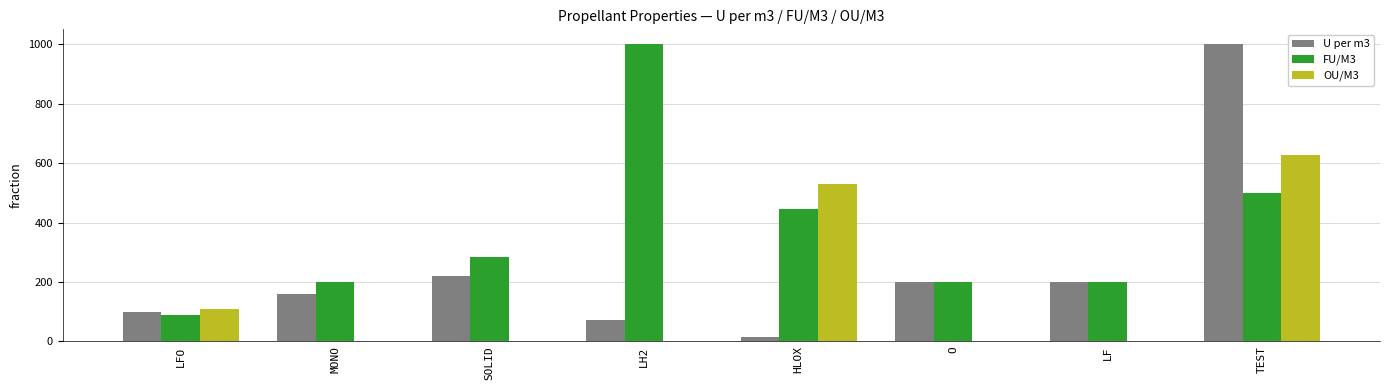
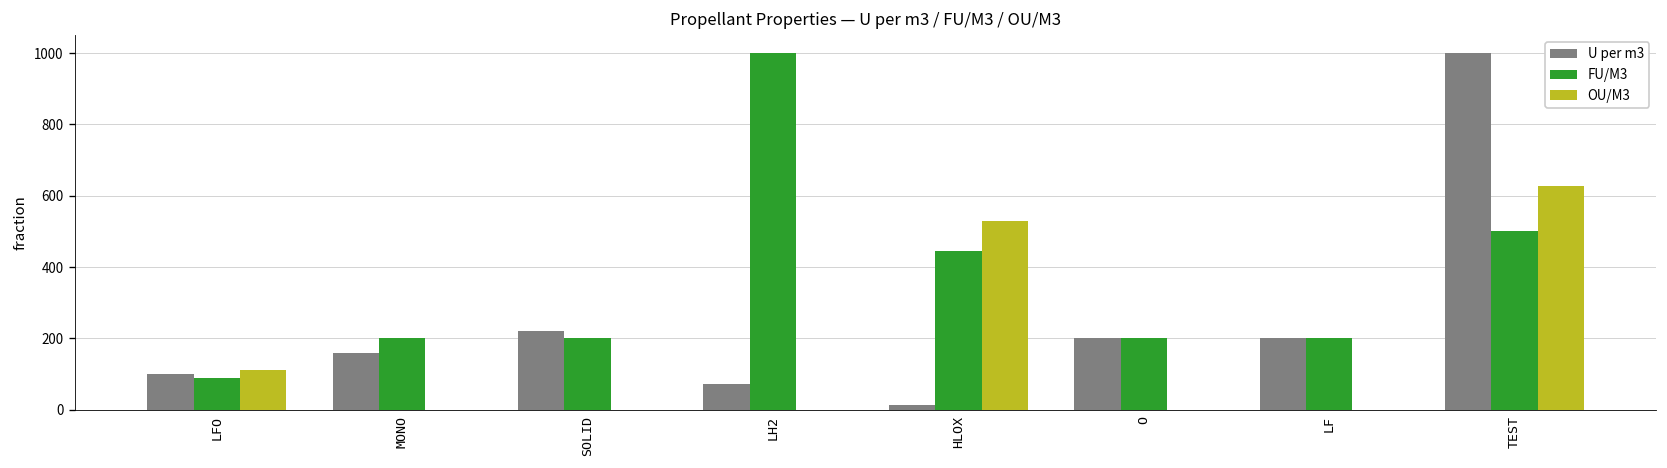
  {
    "U per m3": {
      "LFO": 100,
      "MONO": 160,
      "SOLID": 220,
      "LH2": 70,
      "HLOX": 10,
      "O": 200,
      "LF": 200,
      "TEST": 1000
    },
    "FU/M3": {
      "LFO": 90,
      "MONO": 200,
-     "SOLID": 290,
+     "SOLID": 200,
      "LH2": 1000,
      "HLOX": 450,
      "O": 200,
      "LF": 200,
      "TEST": 500
    },
    "OU/M3": {
      "LFO": 110,
      "MONO": 0,
      "SOLID": 0,
      "LH2": 0,
      "HLOX": 530,
      "O": 0,
      "LF": 0,
      "TEST": 630
    }
  }
